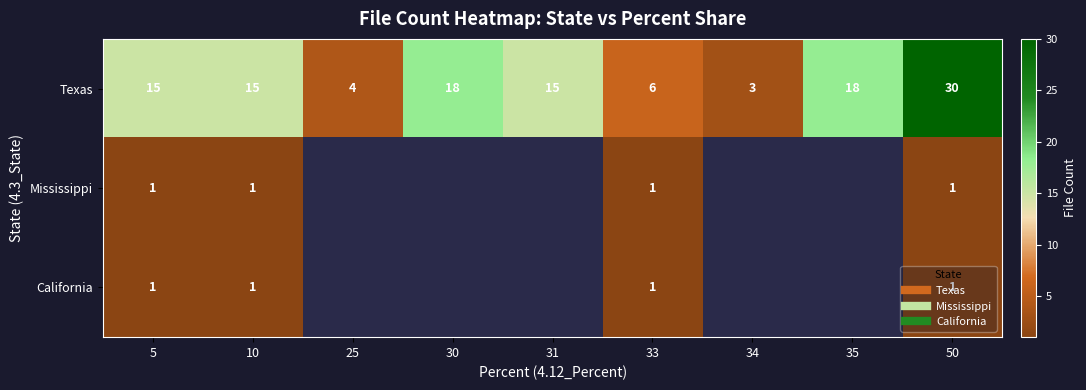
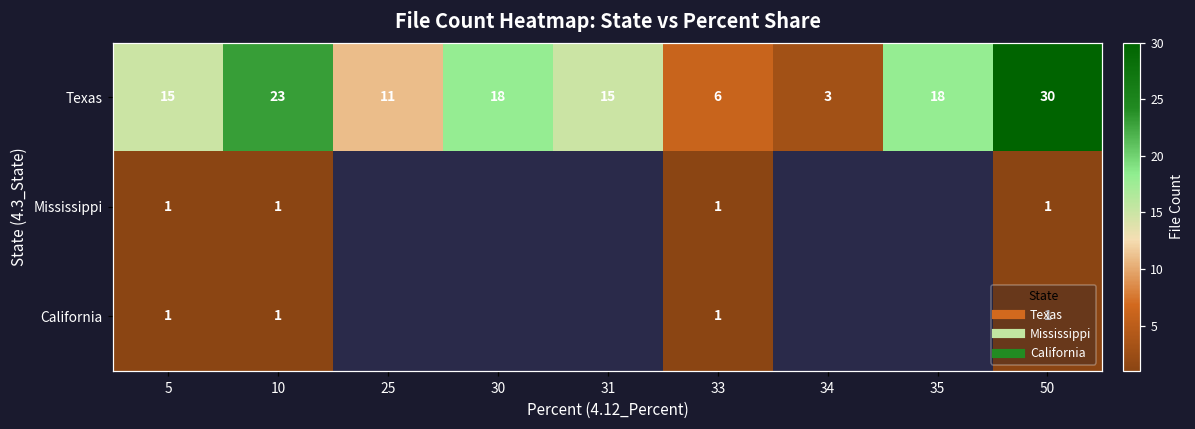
  {
    "Texas": {
      "5": 15,
-     "10": 15,
-     "25": 4,
+     "10": 23,
+     "25": 11,
      "30": 18,
      "31": 15,
      "33": 6,
      "34": 3,
      "35": 18,
      "50": 30
    },
    "Mississippi": {
      "5": 1,
      "10": 1,
      "33": 1,
      "50": 1
    },
    "California": {
      "5": 1,
      "10": 1,
      "33": 1
    }
  }
